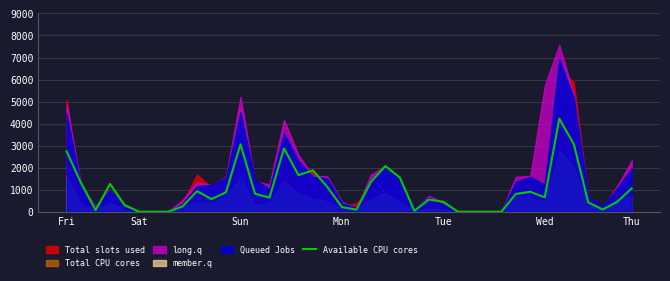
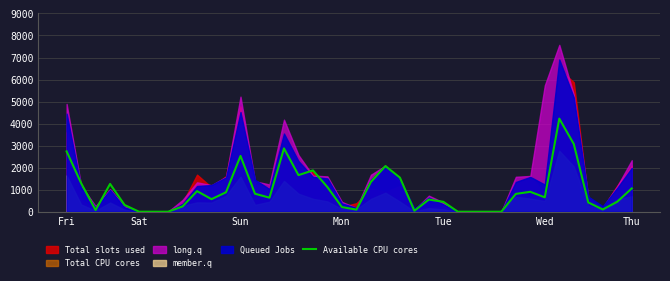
  {
    "Total slots used": {
-     "Fri": 5100,
+     "Fri": 3600,
      "Sun": 4800
    },
    "Available CPU cores": {
      "Fri": 2700,
-     "Sun": 3100,
+     "Sun": 2500,
      "Thu": 1100
    },
    "long.q": {
      "Fri": 4900,
      "Sun": 5200,
      "Wed": 5700,
      "Thu": 2300
    },
    "member.q": {
      "Fri": 1600,
      "Sun": 1600,
      "Wed": 500,
      "Thu": 700
    },
    "Queued Jobs": {
      "Fri": 4500,
      "Sun": 4500,
      "Wed": 1200
    }
  }
